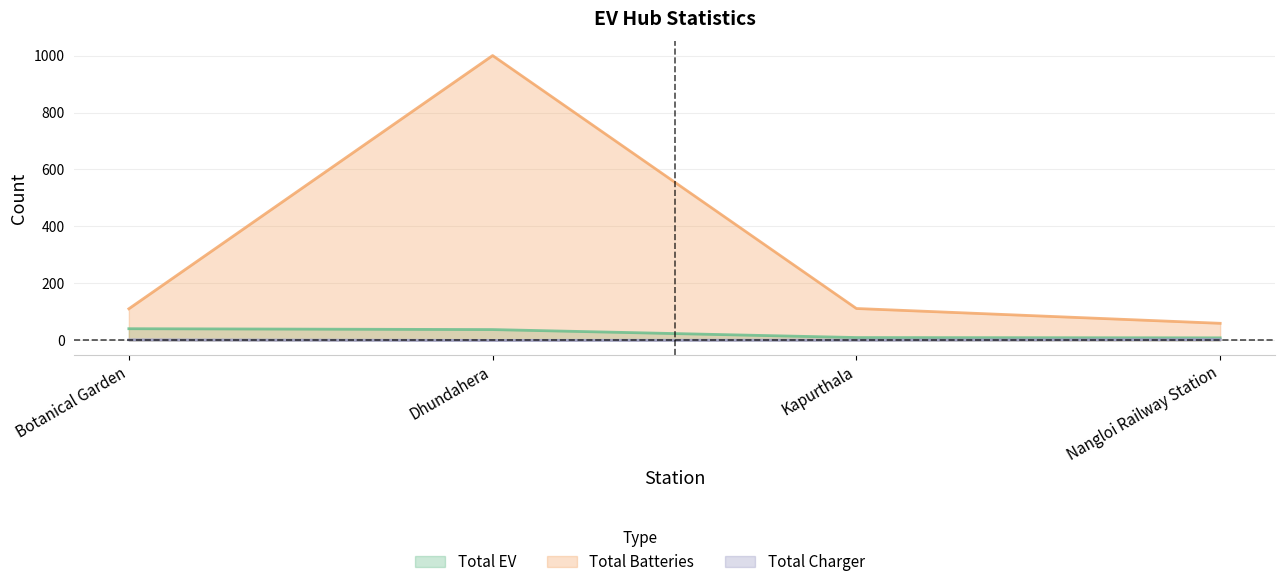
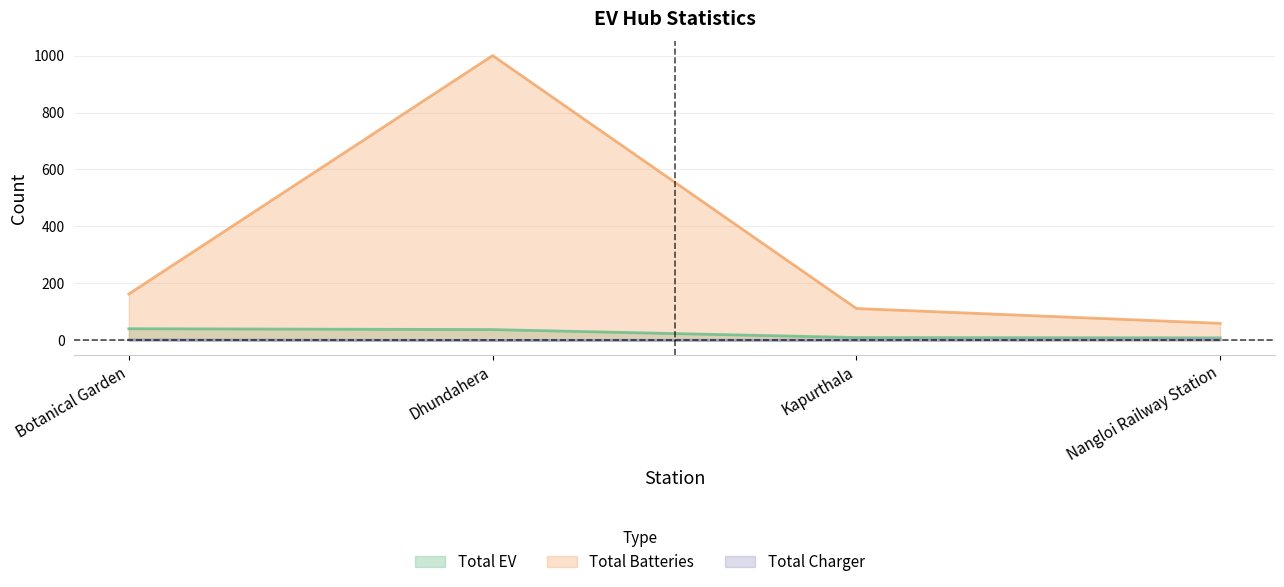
  {
    "Total Batteries": {
-     "Botanical Garden": 110,
+     "Botanical Garden": 160,
      "Dhundahera": 1000,
      "Kapurthala": 110,
      "Nangloi Railway Station": 60
    }
  }
